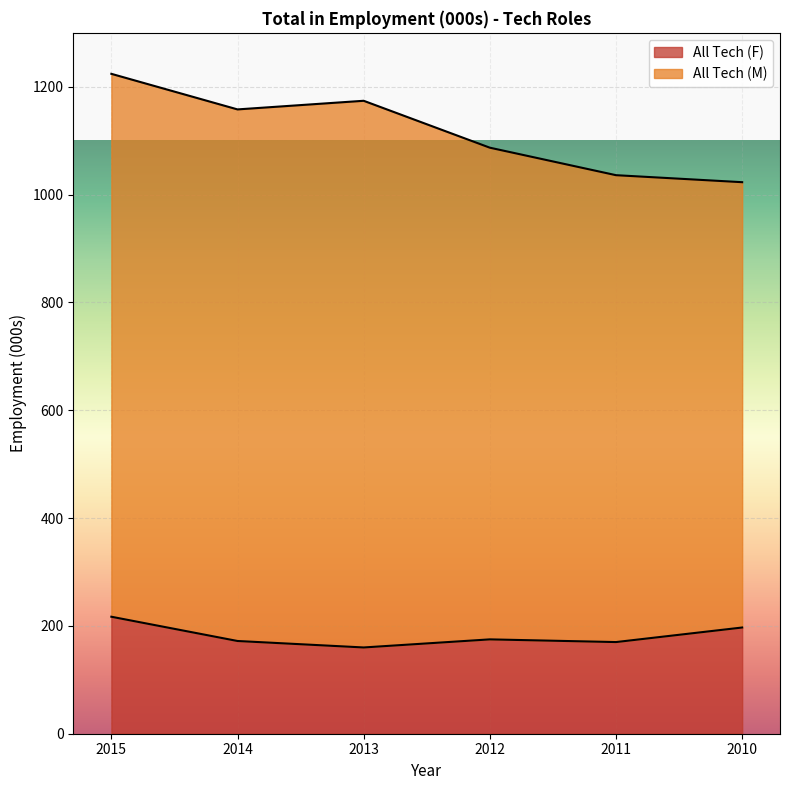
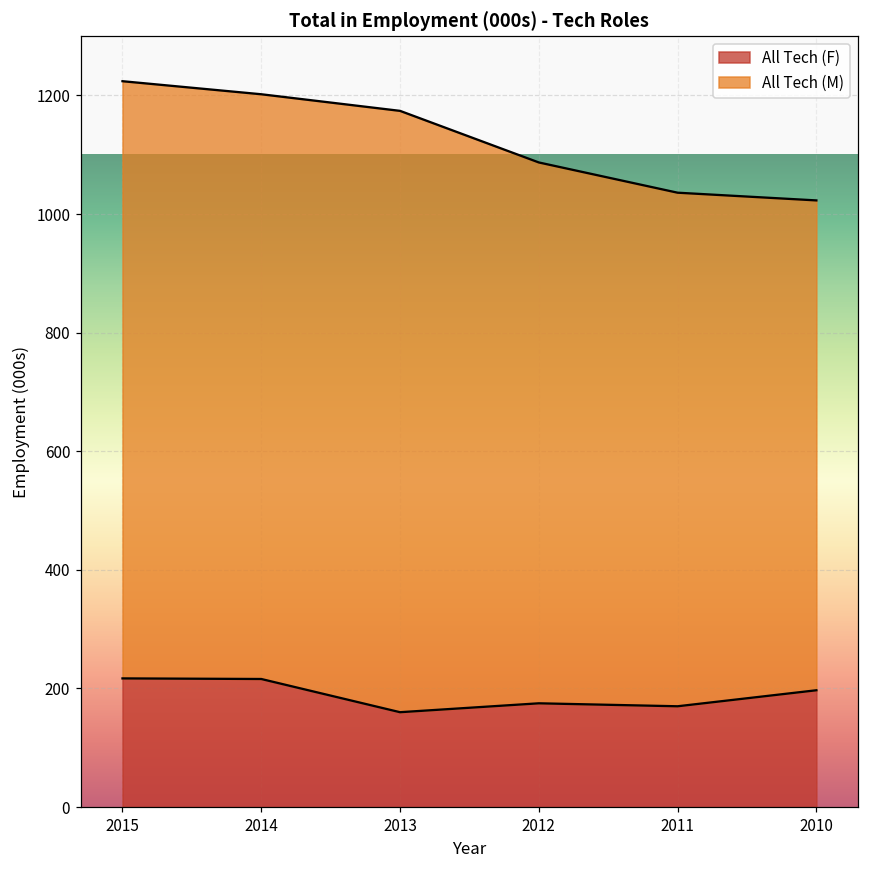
  {
    "All Tech (F)": {
      "2015": 220,
-     "2014": 170,
+     "2014": 220,
      "2013": 160,
      "2012": 180,
      "2011": 170,
      "2010": 200
    },
    "All Tech (M)": {
      "2015": 1010,
      "2014": 990,
      "2013": 1010,
      "2012": 910,
      "2011": 870,
      "2010": 830
    }
  }
